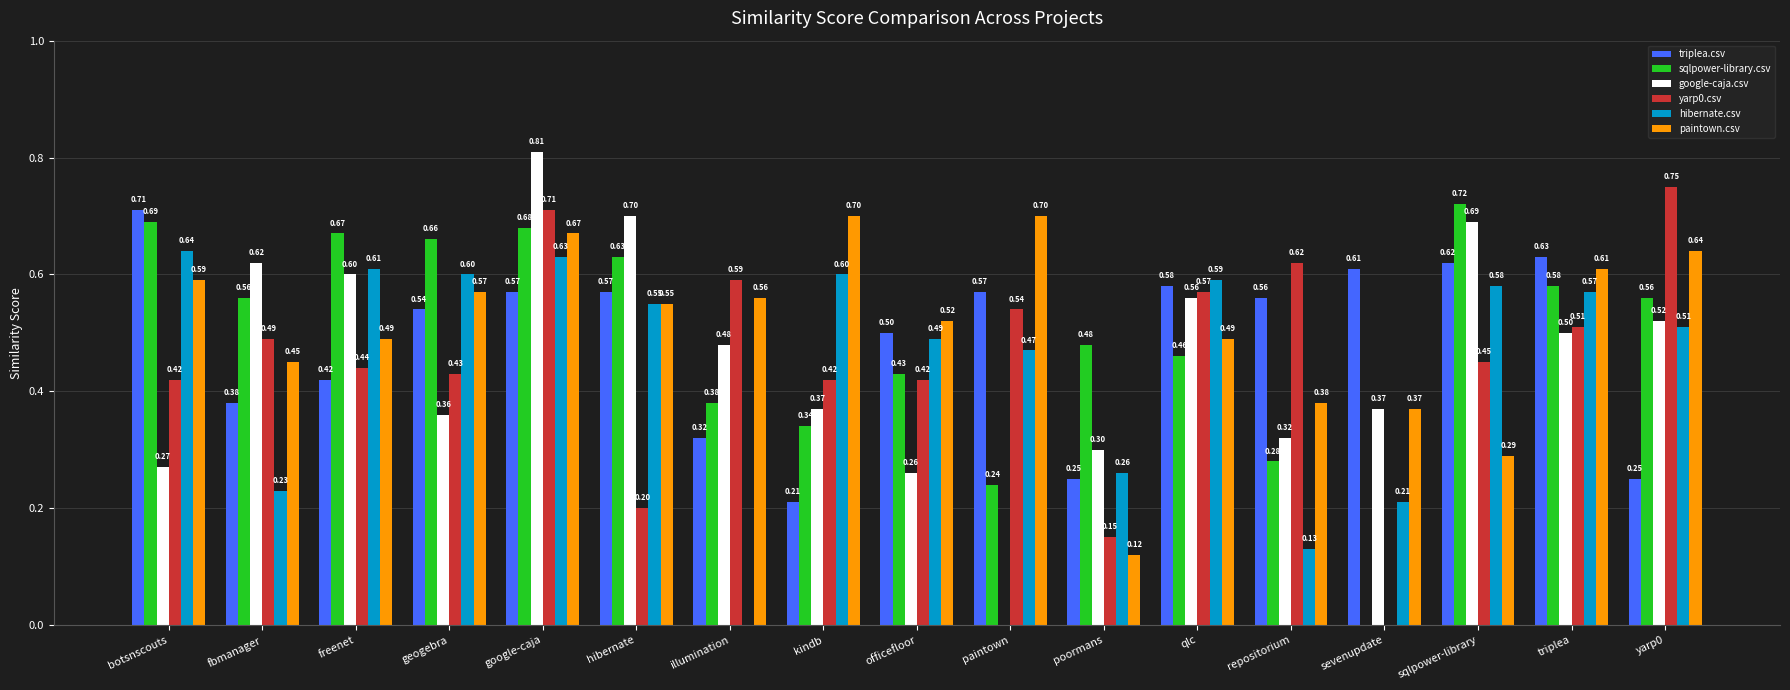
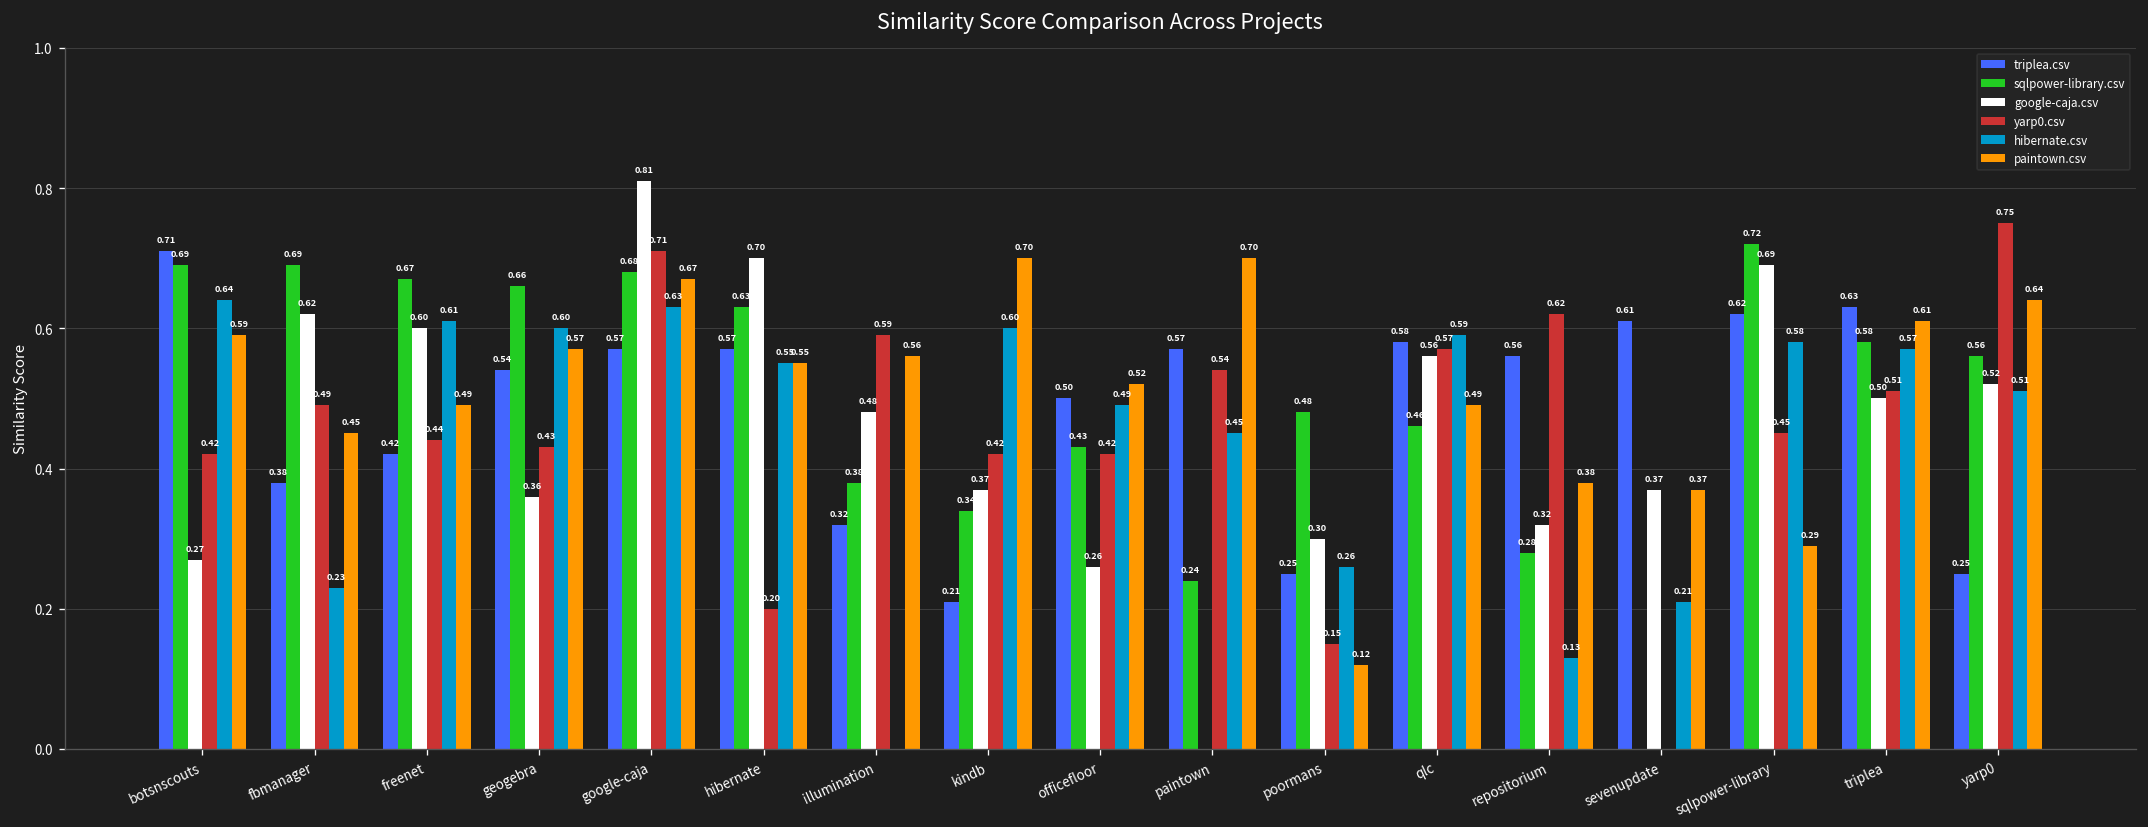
  {
    "triplea.csv": {
      "botsnscouts": 0.71,
      "fbmanager": 0.38,
      "freenet": 0.42,
      "geogebra": 0.54,
      "google-caja": 0.57,
      "hibernate": 0.57,
      "illumination": 0.32,
      "kindb": 0.21,
      "officefloor": 0.50,
      "paintown": 0.57,
      "poormans": 0.25,
      "qlc": 0.58,
      "repositorium": 0.56,
      "sevenupdate": 0.61,
      "sqlpower-library": 0.62,
      "triplea": 0.63,
      "yarp0": 0.25
    },
    "sqlpower-library.csv": {
      "botsnscouts": 0.69,
-     "fbmanager": 0.56,
+     "fbmanager": 0.69,
      "freenet": 0.67,
      "geogebra": 0.66,
      "google-caja": 0.68,
      "hibernate": 0.63,
      "illumination": 0.38,
      "kindb": 0.34,
      "officefloor": 0.43,
      "paintown": 0.24,
      "poormans": 0.48,
      "qlc": 0.46,
      "repositorium": 0.28,
      "sqlpower-library": 0.72,
      "triplea": 0.58,
      "yarp0": 0.56
    },
    "google-caja.csv": {
      "botsnscouts": 0.27,
      "fbmanager": 0.62,
      "freenet": 0.60,
      "geogebra": 0.36,
      "google-caja": 0.81,
      "hibernate": 0.70,
      "illumination": 0.48,
      "kindb": 0.37,
      "officefloor": 0.26,
      "poormans": 0.30,
      "qlc": 0.56,
      "repositorium": 0.32,
      "sevenupdate": 0.37,
      "sqlpower-library": 0.69,
      "triplea": 0.50,
      "yarp0": 0.52
    },
    "yarp0.csv": {
      "botsnscouts": 0.42,
      "fbmanager": 0.49,
      "freenet": 0.44,
      "geogebra": 0.43,
      "google-caja": 0.71,
      "hibernate": 0.20,
      "illumination": 0.59,
      "kindb": 0.42,
      "officefloor": 0.42,
      "paintown": 0.54,
      "poormans": 0.15,
      "qlc": 0.57,
      "repositorium": 0.62,
      "sqlpower-library": 0.45,
      "triplea": 0.51,
      "yarp0": 0.75
    },
    "hibernate.csv": {
      "botsnscouts": 0.64,
      "fbmanager": 0.23,
      "freenet": 0.61,
      "geogebra": 0.60,
      "google-caja": 0.63,
      "kindb": 0.60,
      "officefloor": 0.49,
-     "paintown": 0.47,
+     "paintown": 0.45,
      "poormans": 0.26,
      "qlc": 0.59,
      "repositorium": 0.13,
      "sevenupdate": 0.21,
      "sqlpower-library": 0.58,
      "triplea": 0.57,
      "yarp0": 0.51
    },
    "paintown.csv": {
      "botsnscouts": 0.59,
      "fbmanager": 0.45,
      "freenet": 0.49,
      "geogebra": 0.57,
      "google-caja": 0.67,
      "illumination": 0.56,
      "kindb": 0.70,
      "officefloor": 0.52,
      "paintown": 0.70,
      "poormans": 0.12,
      "qlc": 0.49,
      "repositorium": 0.38,
      "sevenupdate": 0.37,
      "sqlpower-library": 0.29,
      "triplea": 0.61,
      "yarp0": 0.64
    }
  }
